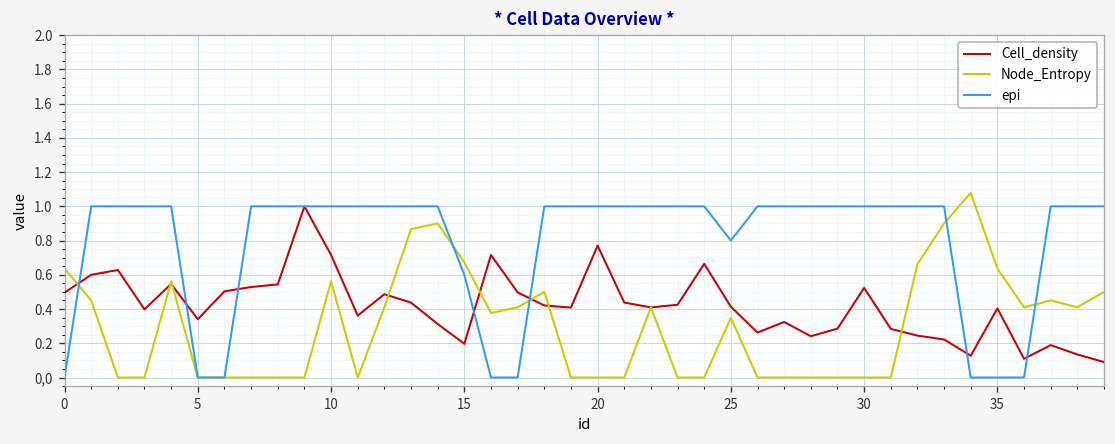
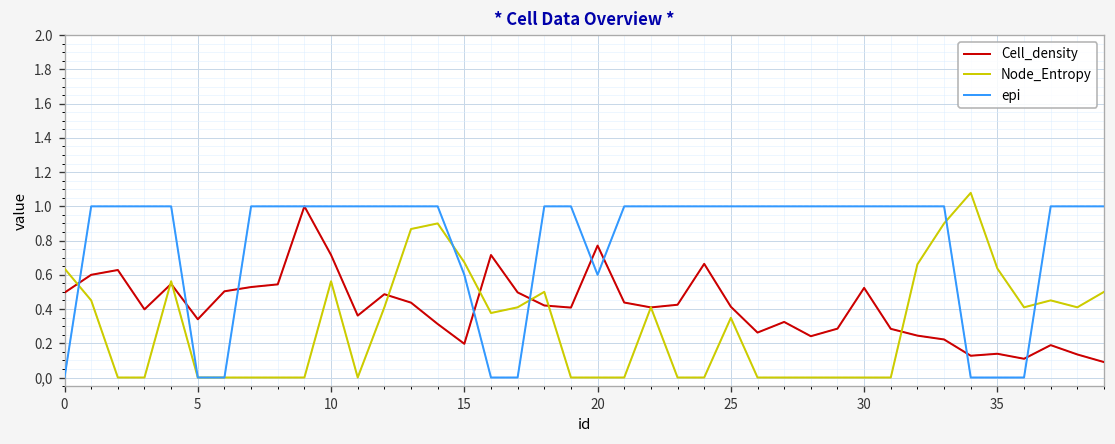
  {
    "Cell_density": {
      "0": 0.50,
      "5": 0.34,
      "10": 0.72,
      "15": 0.20,
      "20": 0.77,
      "25": 0.41,
      "30": 0.52,
-     "35": 0.40
+     "35": 0.14
    },
    "Node_Entropy": {
      "0": 0.64,
      "10": 0.56,
      "15": 0.67,
      "20": 0.00,
      "25": 0.35,
      "30": 0.00,
      "35": 0.64
    },
    "epi": {
      "0": 0.0,
      "10": 1.0,
      "15": 0.6,
-     "20": 1.0,
-     "25": 0.8,
+     "20": 0.6,
+     "25": 1.0,
      "30": 1.0,
      "35": 0.0
    }
  }
